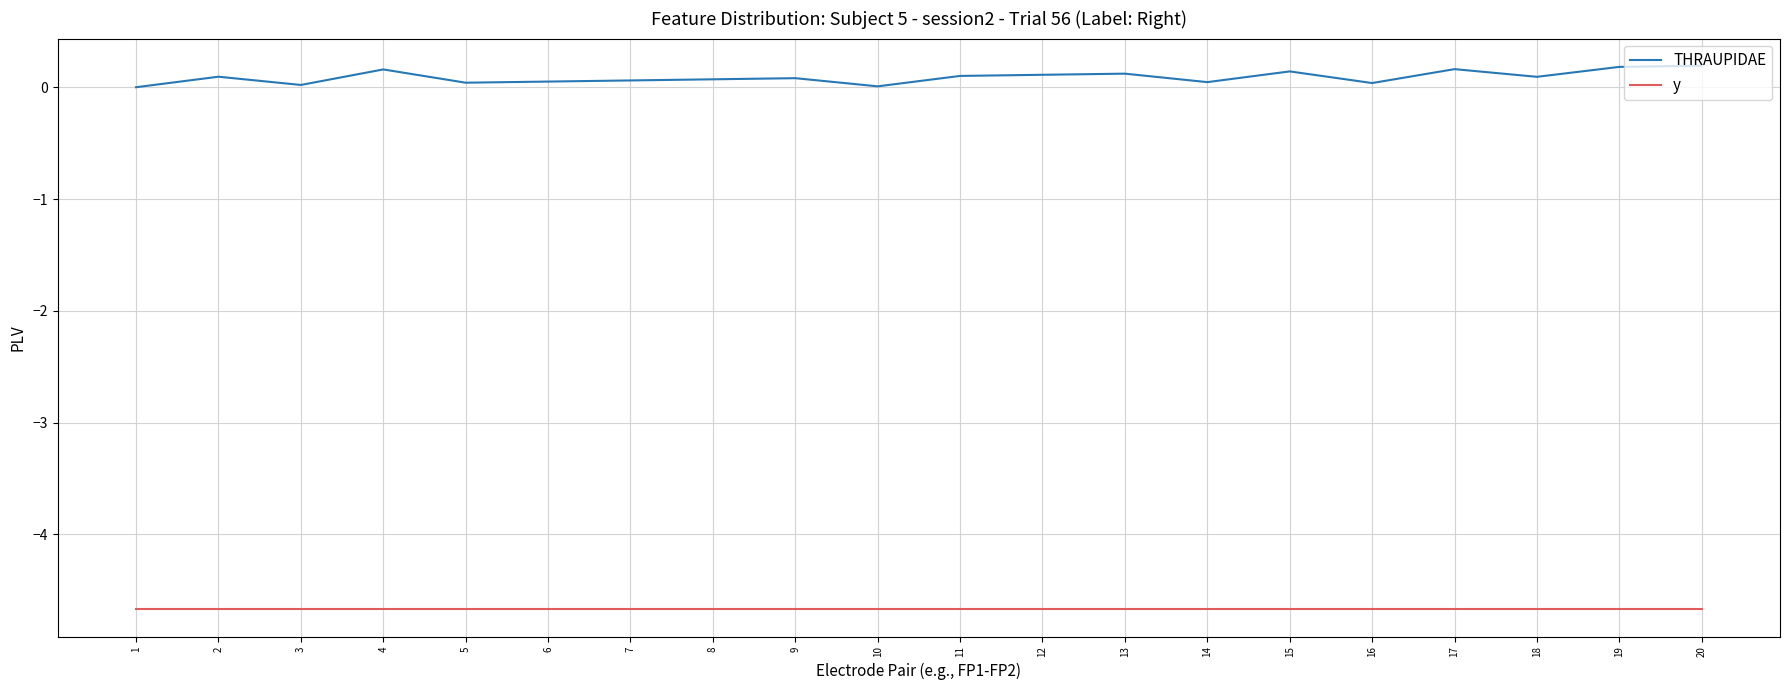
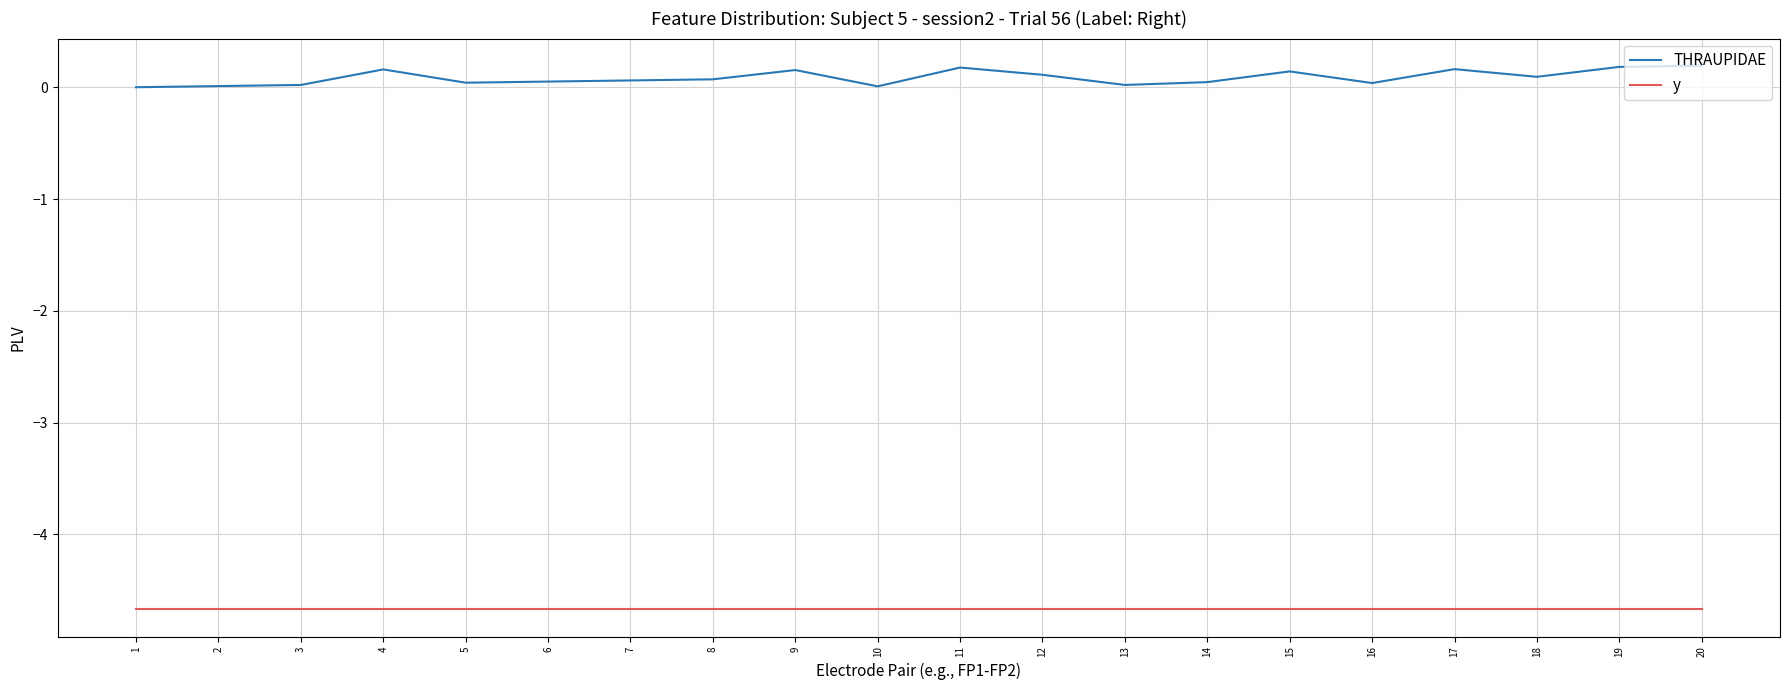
  {
    "THRAUPIDAE": {
      "1": 0.00,
-     "2": 0.09,
+     "2": 0.01,
      "3": 0.02,
      "4": 0.16,
      "5": 0.04,
      "6": 0.05,
      "7": 0.06,
      "8": 0.07,
-     "9": 0.08,
+     "9": 0.15,
      "10": 0.01,
-     "11": 0.10,
+     "11": 0.18,
      "12": 0.11,
-     "13": 0.12,
+     "13": 0.02,
      "14": 0.05,
      "15": 0.14,
      "16": 0.04,
      "17": 0.16,
      "18": 0.09,
      "19": 0.18
    },
    "y": {
      "1": -4.67,
      "2": -4.67,
      "3": -4.67,
      "4": -4.67,
      "5": -4.67,
      "6": -4.67,
      "7": -4.67,
      "8": -4.67,
      "9": -4.67,
      "10": -4.67,
      "11": -4.67,
      "12": -4.67,
      "13": -4.67,
      "14": -4.67,
      "15": -4.67,
      "16": -4.67,
      "17": -4.67,
      "18": -4.67,
      "19": -4.67,
      "20": -4.67
    }
  }
